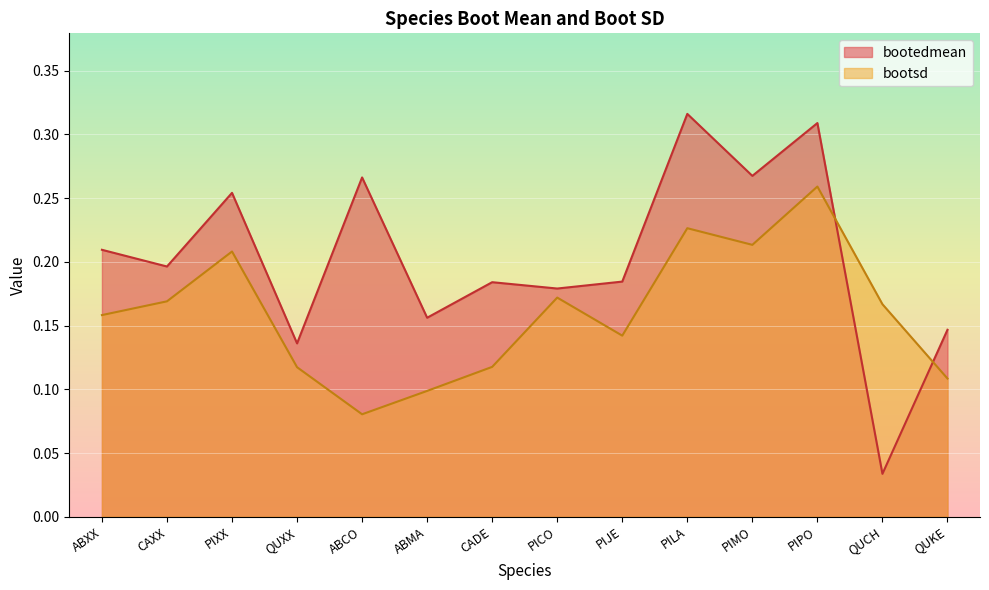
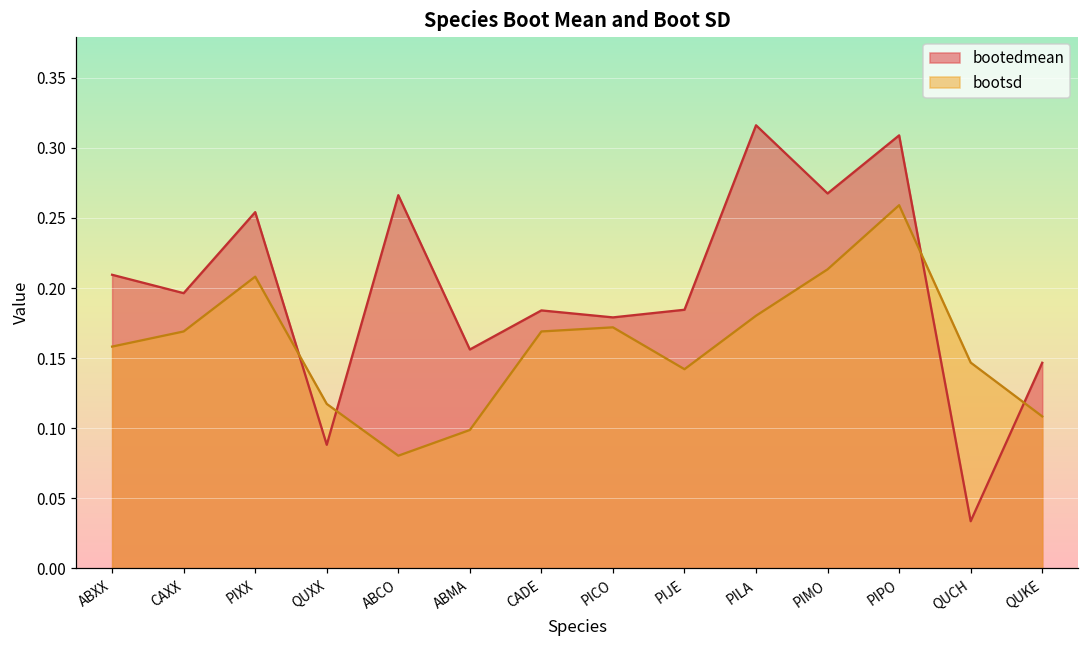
  {
    "bootedmean": {
      "ABXX": 0.209,
      "CAXX": 0.196,
      "PIXX": 0.254,
-     "QUXX": 0.136,
+     "QUXX": 0.088,
      "ABCO": 0.266,
      "ABMA": 0.156,
      "CADE": 0.184,
      "PICO": 0.179,
      "PIJE": 0.185,
      "PILA": 0.316,
      "PIMO": 0.267,
      "PIPO": 0.309,
      "QUCH": 0.034,
      "QUKE": 0.147
    },
    "bootsd": {
      "ABXX": 0.158,
      "CAXX": 0.169,
      "PIXX": 0.208,
      "QUXX": 0.117,
      "ABCO": 0.080,
      "ABMA": 0.099,
-     "CADE": 0.118,
+     "CADE": 0.169,
      "PICO": 0.172,
      "PIJE": 0.142,
-     "PILA": 0.226,
+     "PILA": 0.180,
      "PIMO": 0.213,
      "PIPO": 0.259,
-     "QUCH": 0.167,
+     "QUCH": 0.147,
      "QUKE": 0.108
    }
  }
